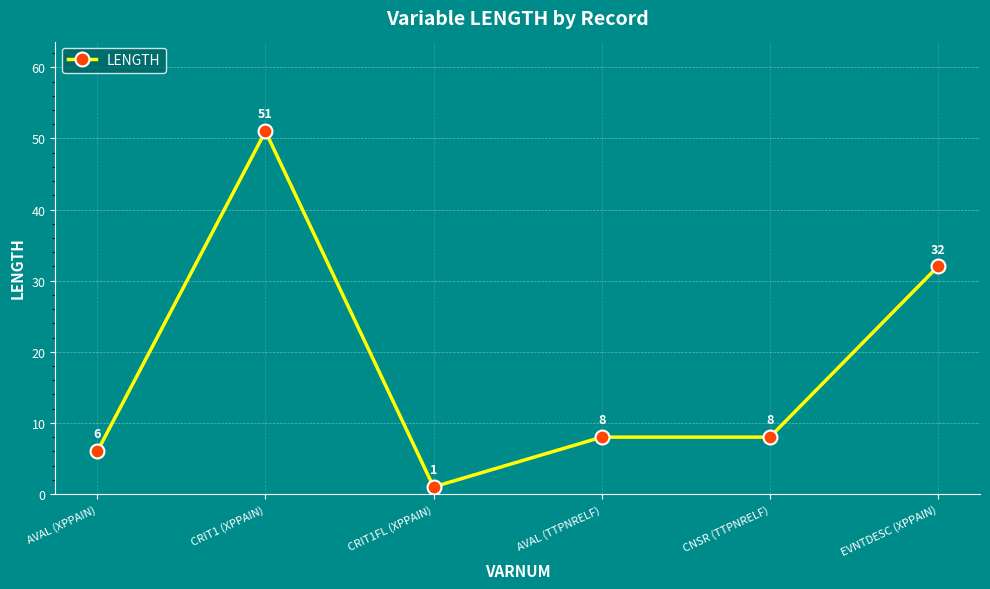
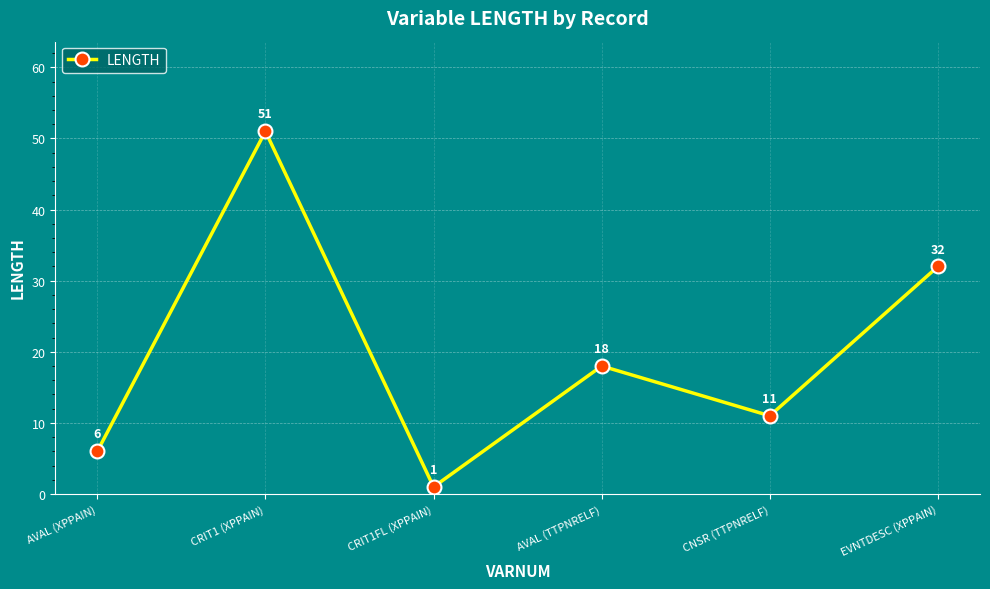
  {
    "AVAL (XPPAIN)": 6,
    "CRIT1 (XPPAIN)": 51,
    "CRIT1FL (XPPAIN)": 1,
-   "AVAL (TTPNRELF)": 8,
-   "CNSR (TTPNRELF)": 8,
+   "AVAL (TTPNRELF)": 18,
+   "CNSR (TTPNRELF)": 11,
    "EVNTDESC (XPPAIN)": 32
  }
